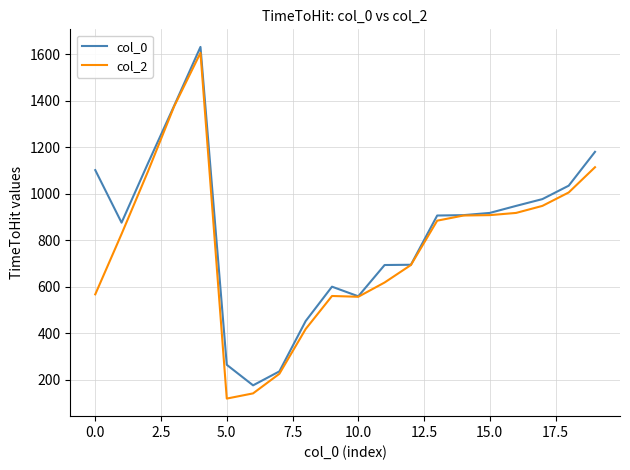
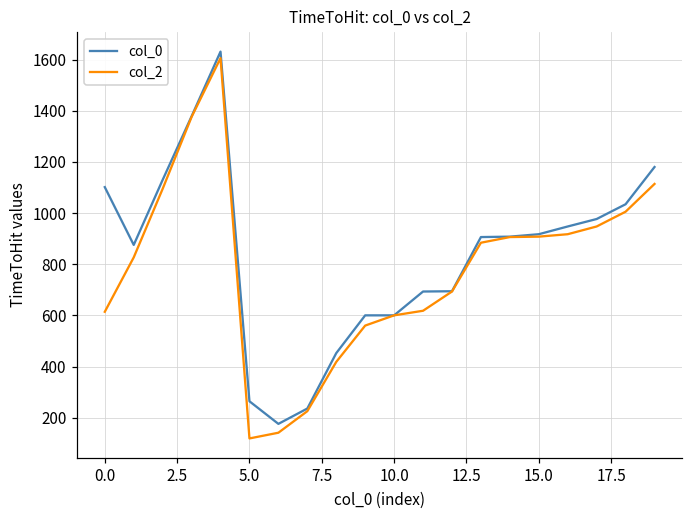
  {
    "col_0": {
      "0.0": 1100,
      "5.0": 260,
-     "10.0": 560
+     "10.0": 600
    },
    "col_2": {
-     "0.0": 570,
+     "0.0": 610,
      "5.0": 120,
-     "10.0": 560
+     "10.0": 600
    }
  }
